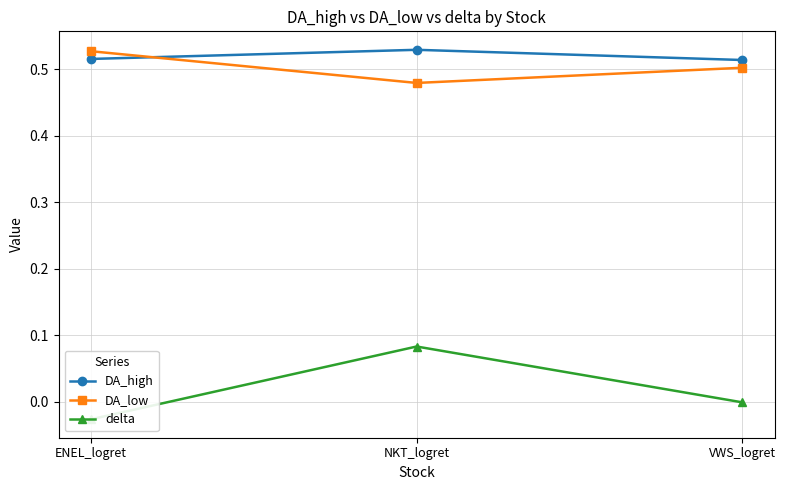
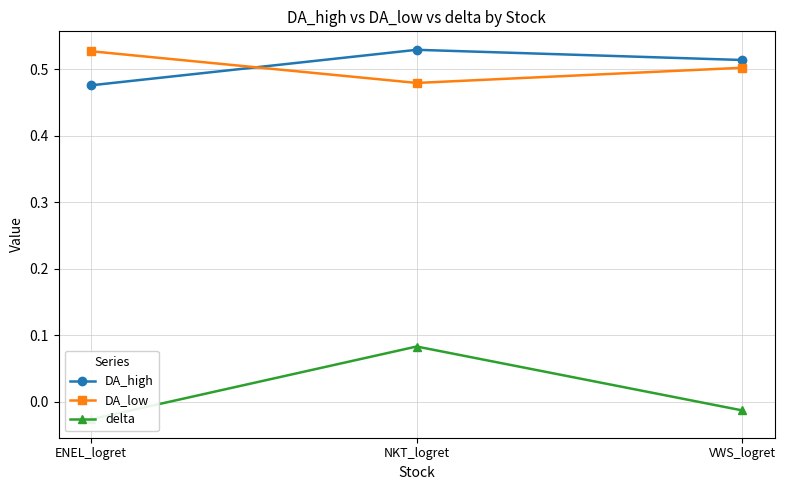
  {
    "DA_high": {
-     "ENEL_logret": 0.52,
+     "ENEL_logret": 0.48,
      "NKT_logret": 0.53,
      "VWS_logret": 0.51
    },
    "DA_low": {
      "ENEL_logret": 0.53,
      "NKT_logret": 0.48,
      "VWS_logret": 0.50
    },
    "delta": {
      "NKT_logret": 0.08,
-     "VWS_logret": 0.00
+     "VWS_logret": -0.01
    }
  }
